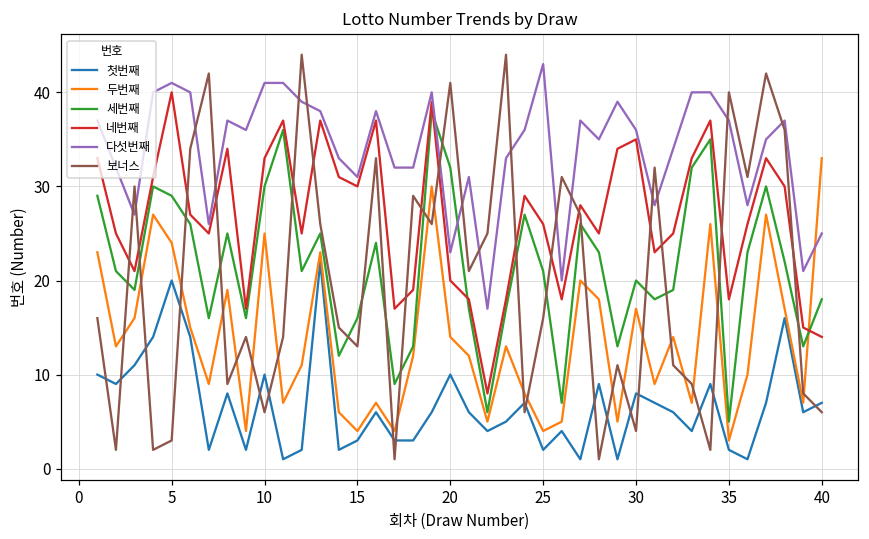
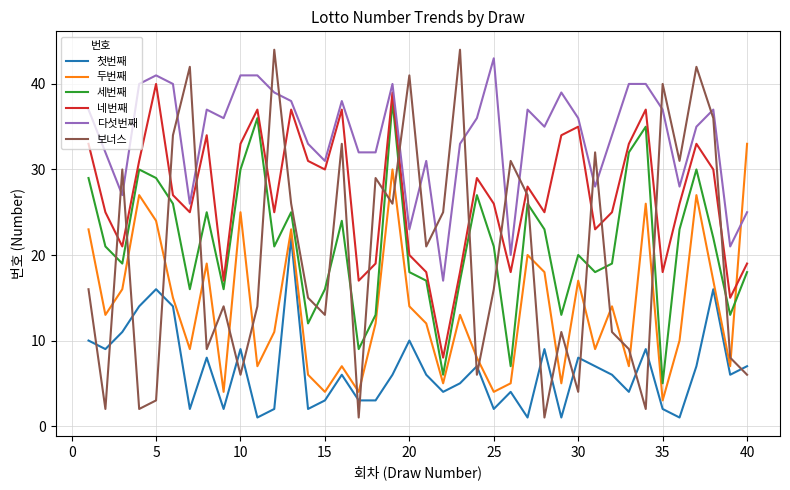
  {
    "첫번째": {
-     "5": 20,
-     "10": 10,
+     "5": 16,
+     "10": 9,
      "15": 3,
      "20": 10,
      "25": 2,
      "30": 8,
      "35": 2,
      "40": 7
    },
    "두번째": {
      "5": 24,
      "10": 25,
      "15": 4,
      "20": 14,
      "25": 4,
      "30": 17,
      "35": 3,
      "40": 33
    },
    "세번째": {
      "5": 29,
      "10": 30,
      "15": 16,
-     "20": 32,
+     "20": 18,
      "25": 21,
      "30": 20,
      "35": 5,
      "40": 18
    },
    "네번째": {
      "5": 40,
      "10": 33,
      "15": 30,
      "20": 20,
      "25": 26,
      "30": 35,
      "35": 18,
-     "40": 14
+     "40": 19
    },
    "다섯번째": {
      "5": 41,
      "10": 41,
      "15": 31,
      "20": 23,
      "25": 43,
      "30": 36,
      "35": 37,
      "40": 25
    },
    "보너스": {
      "5": 3,
      "10": 6,
      "15": 13,
      "20": 41,
      "25": 16,
      "30": 4,
      "35": 40,
      "40": 6
    }
  }
